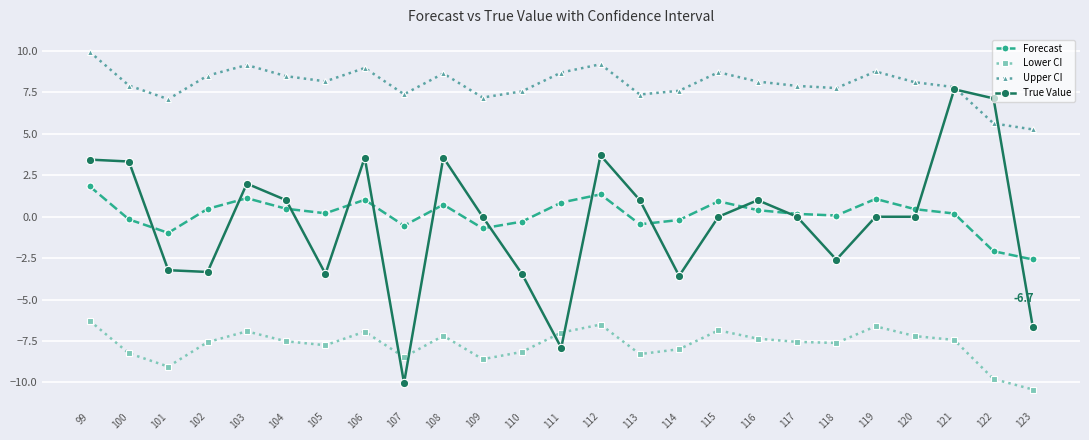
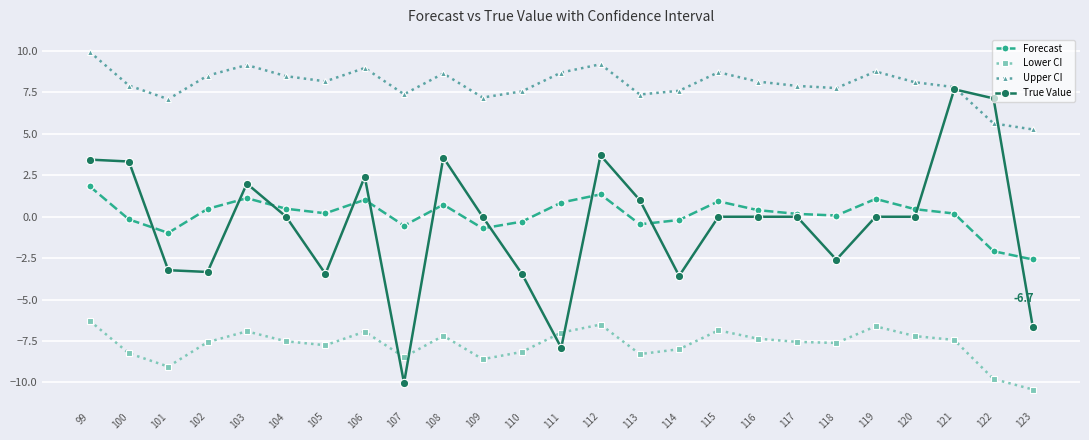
  {
    "True Value": {
      "99": 3.4,
      "100": 3.3,
      "101": -3.2,
      "102": -3.3,
      "103": 2.0,
-     "104": 1,
+     "104": 0,
      "105": -3.4,
-     "106": 3.6,
+     "106": 2.4,
      "107": -10.0,
      "108": 3.6,
      "109": 0.0,
      "110": -3.4,
      "111": -7.9,
      "112": 3.7,
      "113": 1.0,
      "114": -3.6,
      "115": 0.0,
-     "116": 1,
+     "116": 0,
      "117": 0.0,
      "118": -2.6,
      "119": 0.0,
      "120": 0.0
    }
  }
